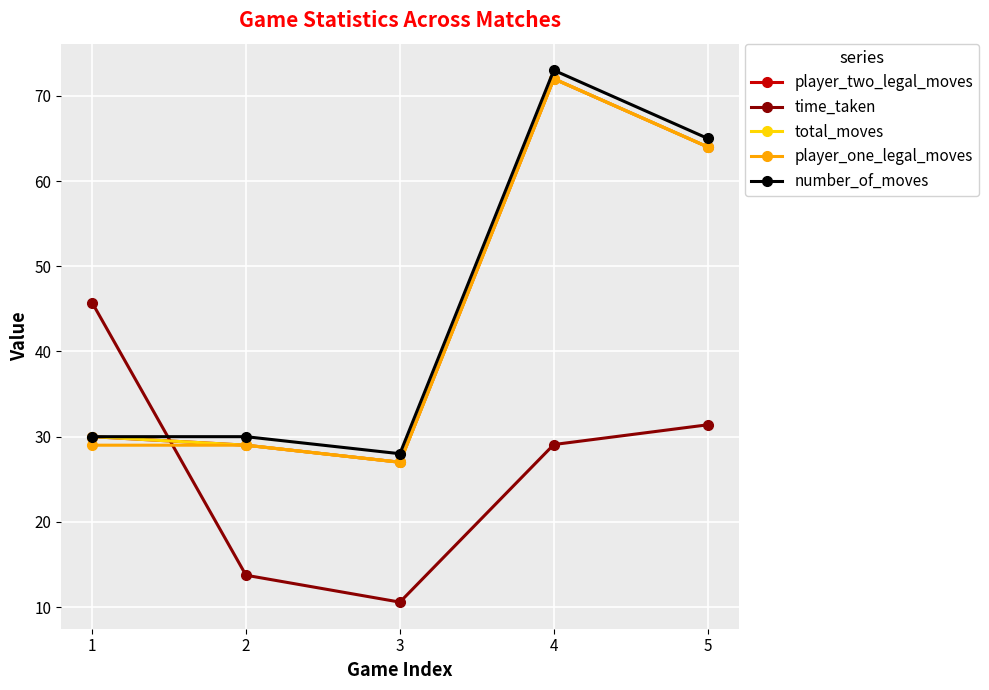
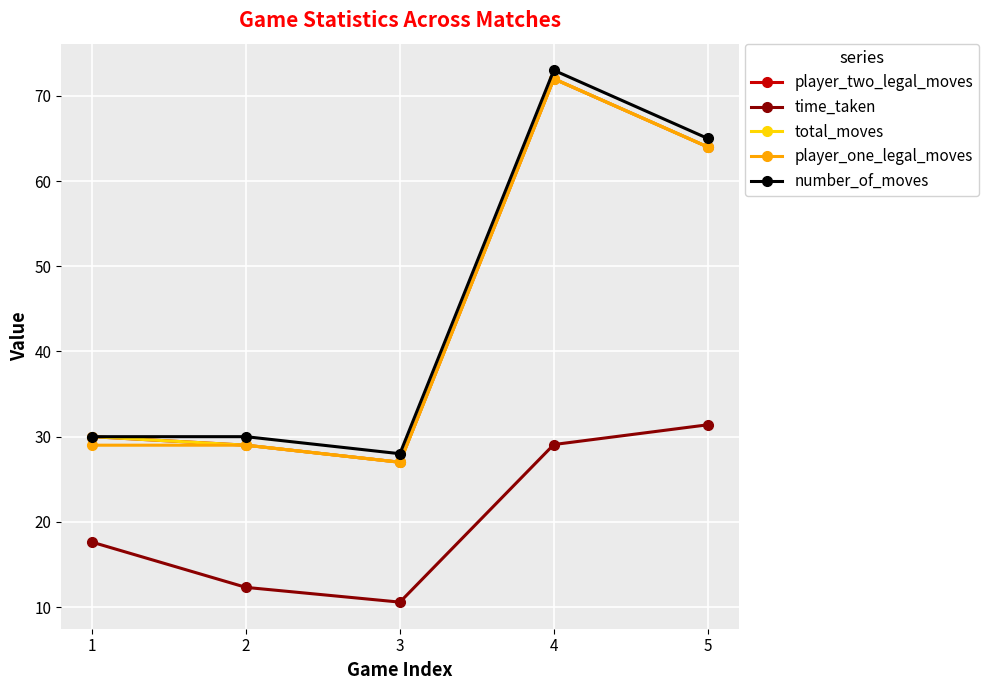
  {
    "time_taken": {
-     "1": 46,
-     "2": 14,
+     "1": 18,
+     "2": 12,
      "3": 11,
      "4": 29,
      "5": 31
    },
    "number_of_moves": {
      "2": 30,
      "3": 28,
      "4": 73,
      "5": 65
    }
  }
